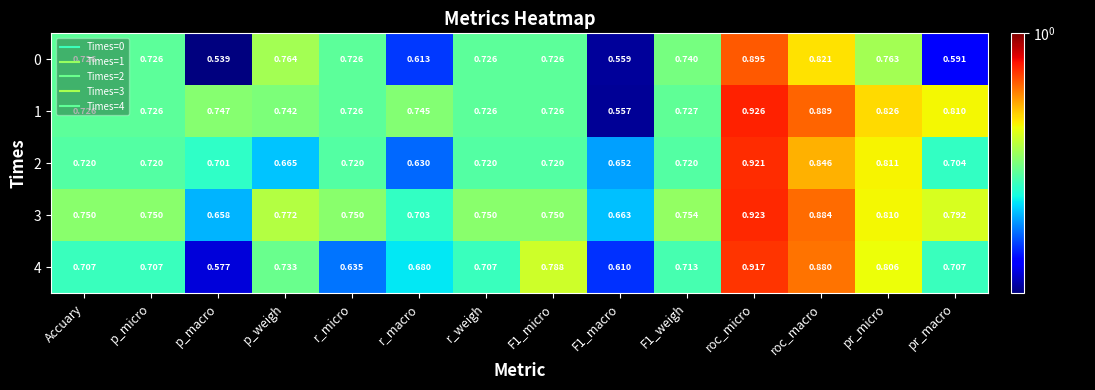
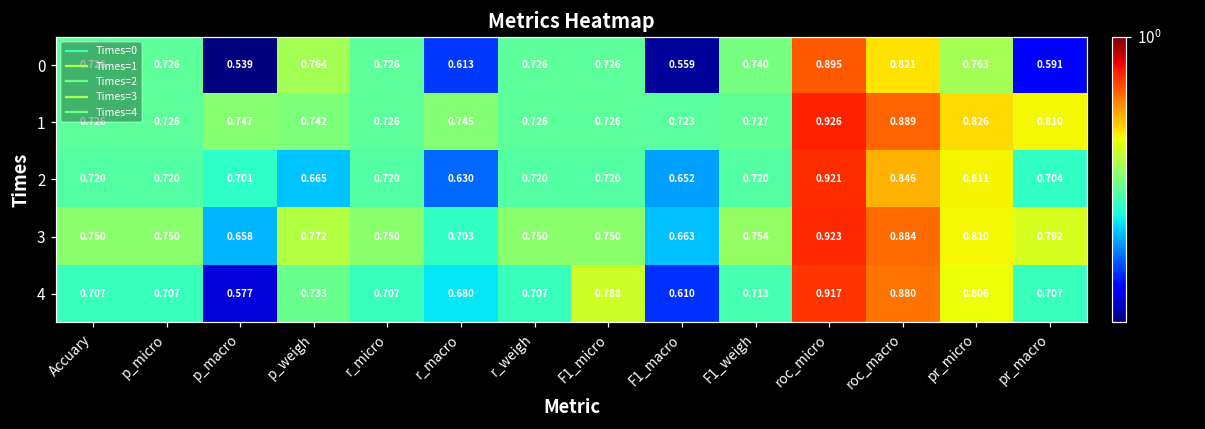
  {
    "0": {
      "p_micro": 0.726,
      "p_macro": 0.539,
      "p_weigh": 0.764,
      "r_micro": 0.726,
      "r_macro": 0.613,
      "r_weigh": 0.726,
      "F1_micro": 0.726,
      "F1_macro": 0.559,
      "F1_weigh": 0.740,
      "roc_micro": 0.895,
      "roc_macro": 0.821,
      "pr_micro": 0.763,
      "pr_macro": 0.591
    },
    "1": {
      "p_micro": 0.726,
      "p_macro": 0.747,
      "p_weigh": 0.742,
      "r_micro": 0.726,
      "r_macro": 0.745,
      "r_weigh": 0.726,
      "F1_micro": 0.726,
-     "F1_macro": 0.557,
+     "F1_macro": 0.723,
      "F1_weigh": 0.727,
      "roc_micro": 0.926,
      "roc_macro": 0.889,
      "pr_micro": 0.826,
      "pr_macro": 0.810
    },
    "2": {
      "Accuary": 0.720,
      "p_micro": 0.720,
      "p_macro": 0.701,
      "p_weigh": 0.665,
      "r_micro": 0.720,
      "r_macro": 0.630,
      "r_weigh": 0.720,
      "F1_micro": 0.720,
      "F1_macro": 0.652,
      "F1_weigh": 0.720,
      "roc_micro": 0.921,
      "roc_macro": 0.846,
      "pr_micro": 0.811,
      "pr_macro": 0.704
    },
    "3": {
      "Accuary": 0.750,
      "p_micro": 0.750,
      "p_macro": 0.658,
      "p_weigh": 0.772,
      "r_micro": 0.750,
      "r_macro": 0.703,
      "r_weigh": 0.750,
      "F1_micro": 0.750,
      "F1_macro": 0.663,
      "F1_weigh": 0.754,
      "roc_micro": 0.923,
      "roc_macro": 0.884,
      "pr_micro": 0.810,
      "pr_macro": 0.792
    },
    "4": {
      "Accuary": 0.707,
      "p_micro": 0.707,
      "p_macro": 0.577,
      "p_weigh": 0.733,
-     "r_micro": 0.635,
+     "r_micro": 0.707,
      "r_macro": 0.680,
      "r_weigh": 0.707,
      "F1_micro": 0.788,
      "F1_macro": 0.610,
      "F1_weigh": 0.713,
      "roc_micro": 0.917,
      "roc_macro": 0.880,
      "pr_micro": 0.806,
      "pr_macro": 0.707
    }
  }
